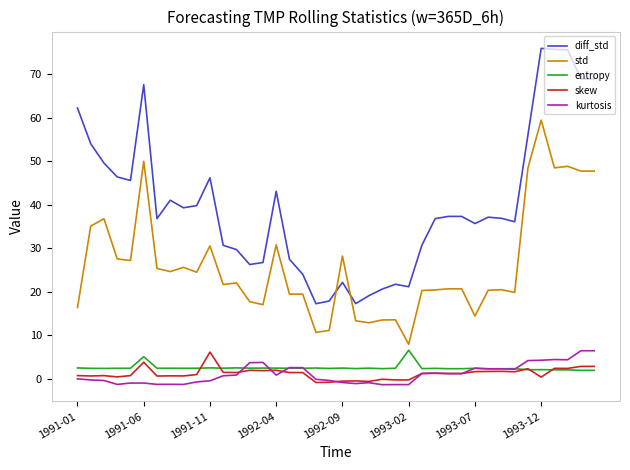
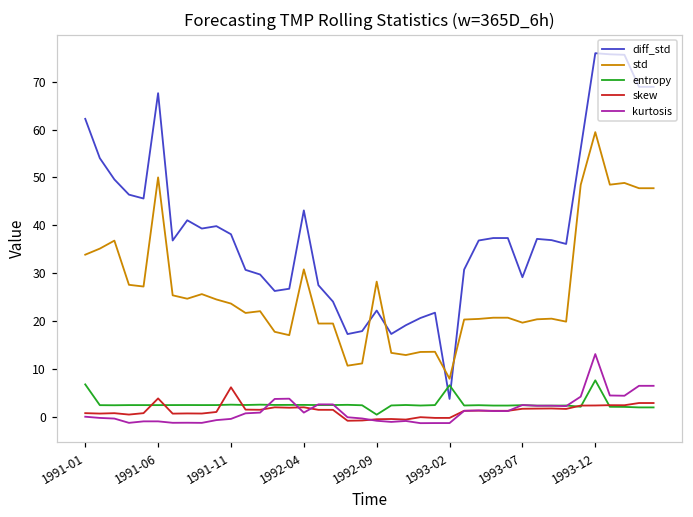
  {
    "diff_std": {
      "1991-01": 62,
      "1991-06": 68,
-     "1991-11": 46,
+     "1991-11": 38,
      "1992-04": 43,
      "1992-09": 22,
-     "1993-02": 21,
-     "1993-07": 36,
+     "1993-02": 4,
+     "1993-07": 29,
      "1993-12": 76
    },
    "std": {
-     "1991-01": 16,
+     "1991-01": 34,
      "1991-06": 50,
-     "1991-11": 31,
+     "1991-11": 24,
      "1992-04": 31,
      "1992-09": 28,
      "1993-02": 8,
-     "1993-07": 14,
+     "1993-07": 20,
      "1993-12": 59
    },
    "entropy": {
-     "1991-01": 2,
-     "1991-06": 5,
+     "1991-01": 7,
+     "1991-06": 2,
      "1991-11": 2,
-     "1992-09": 2,
+     "1992-09": 0,
      "1993-02": 7,
-     "1993-12": 2
+     "1993-12": 8
    },
    "skew": {
      "1991-01": 1,
      "1991-06": 4,
      "1991-11": 6,
      "1993-02": 0,
      "1993-07": 2,
-     "1993-12": 0
+     "1993-12": 2
    },
    "kurtosis": {
      "1991-01": 0,
      "1991-06": -1,
      "1991-11": 0,
      "1992-04": 1,
      "1993-02": -1,
-     "1993-12": 4
+     "1993-12": 13
    }
  }
